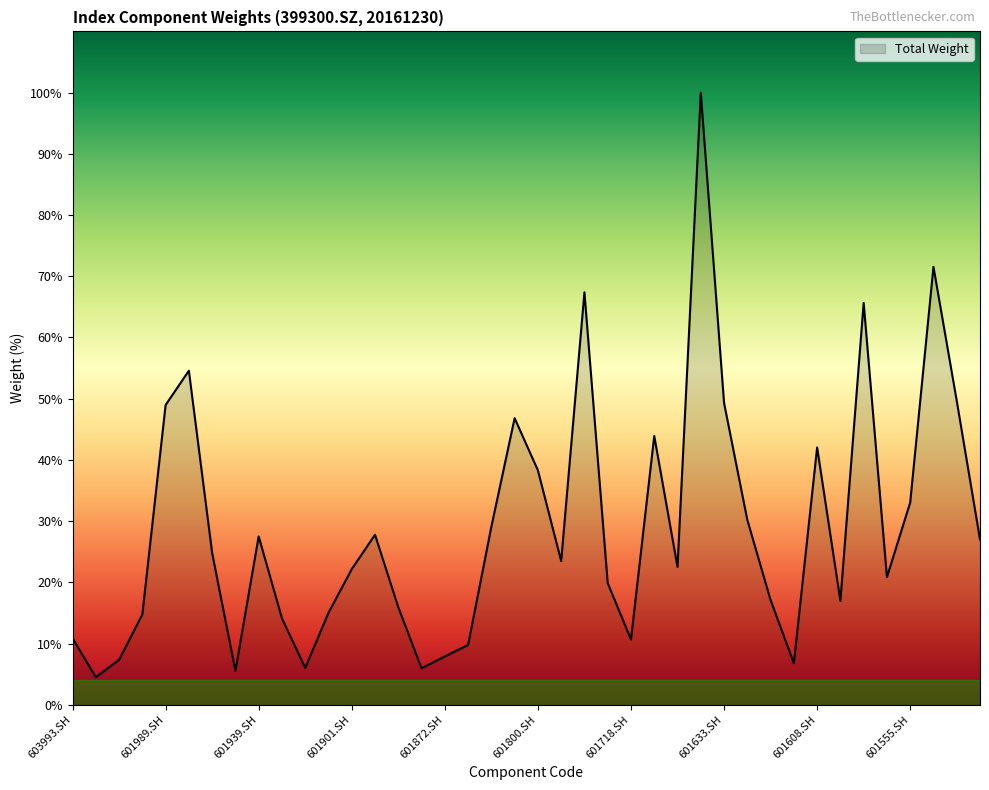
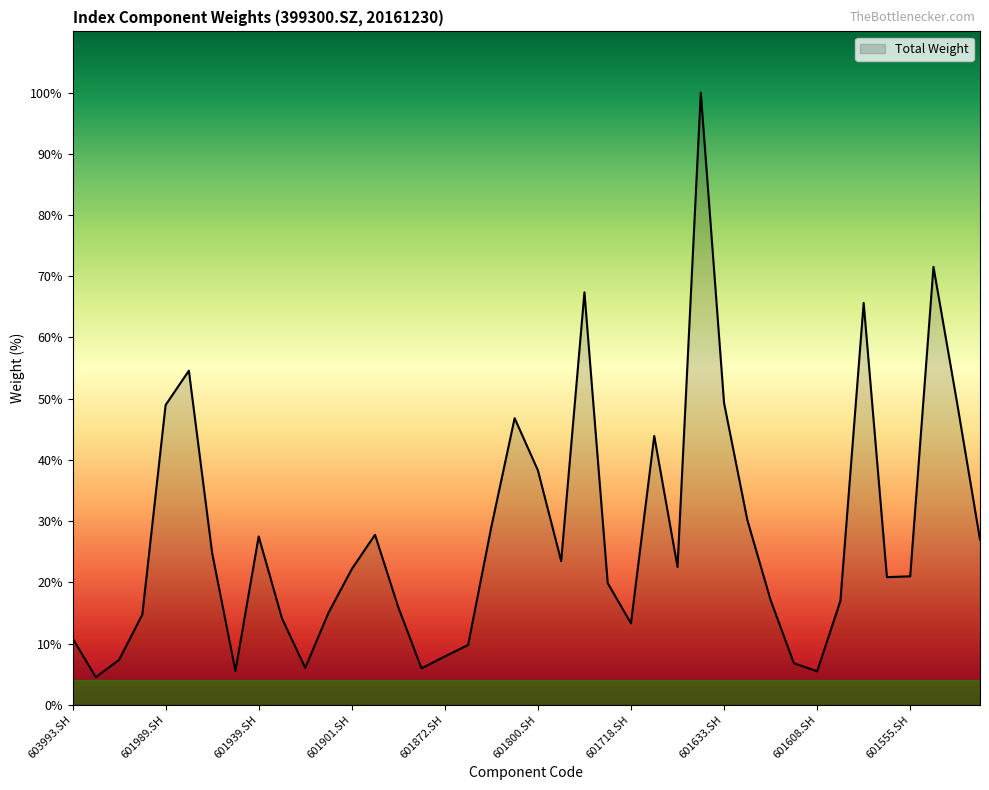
  {
    "603993.SH": "11%",
    "601989.SH": "49%",
    "601939.SH": "27%",
    "601901.SH": "22%",
    "601872.SH": "8%",
    "601800.SH": "38%",
-   "601718.SH": "11%",
+   "601718.SH": "13%",
    "601633.SH": "49%",
-   "601608.SH": "42%",
-   "601555.SH": "33%"
+   "601608.SH": "5%",
+   "601555.SH": "21%"
  }
